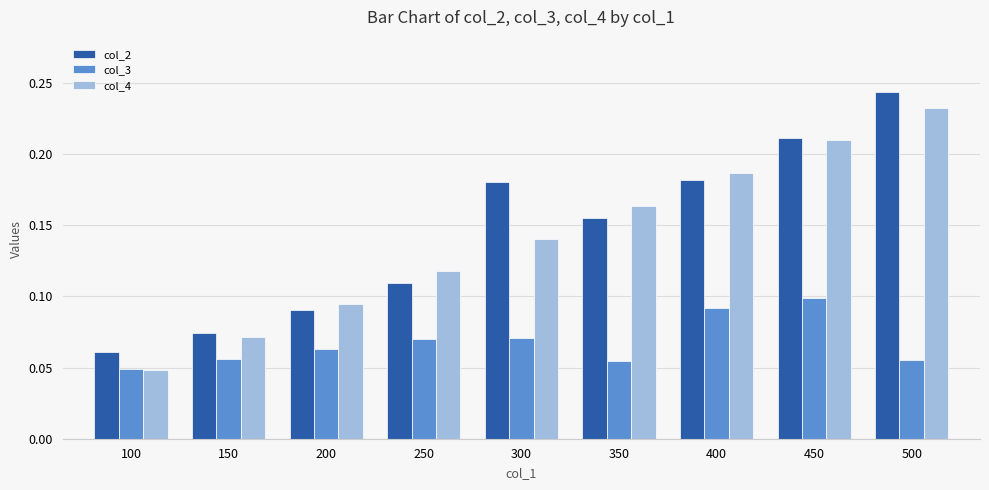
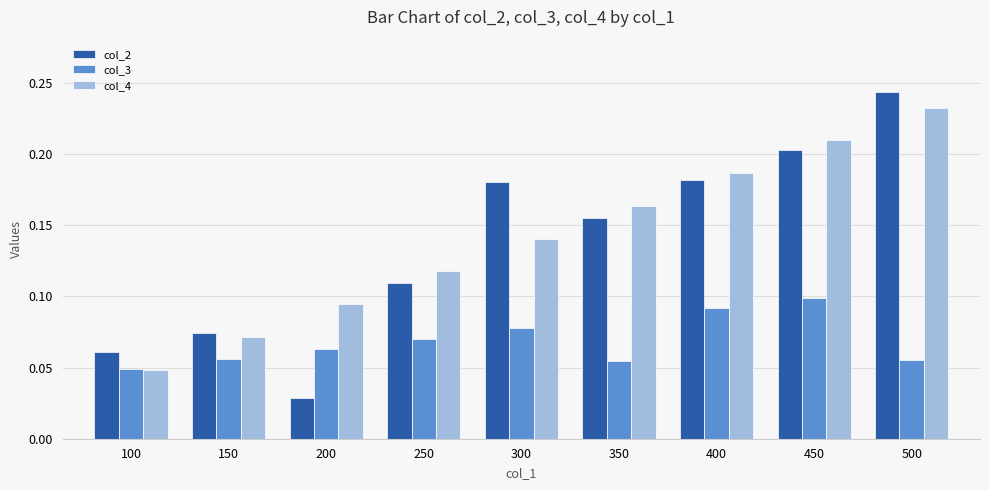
  {
    "col_2": {
      "100": 0.061,
      "150": 0.074,
-     "200": 0.090,
+     "200": 0.029,
      "250": 0.109,
      "300": 0.180,
      "350": 0.155,
      "400": 0.182,
-     "450": 0.211,
+     "450": 0.203,
      "500": 0.244
    },
    "col_3": {
      "100": 0.049,
      "150": 0.056,
      "200": 0.063,
      "250": 0.070,
-     "300": 0.071,
+     "300": 0.077,
      "350": 0.055,
      "400": 0.092,
      "450": 0.099,
      "500": 0.055
    },
    "col_4": {
      "100": 0.048,
      "150": 0.071,
      "200": 0.094,
      "250": 0.117,
      "300": 0.140,
      "350": 0.163,
      "400": 0.186,
      "450": 0.209,
      "500": 0.232
    }
  }
